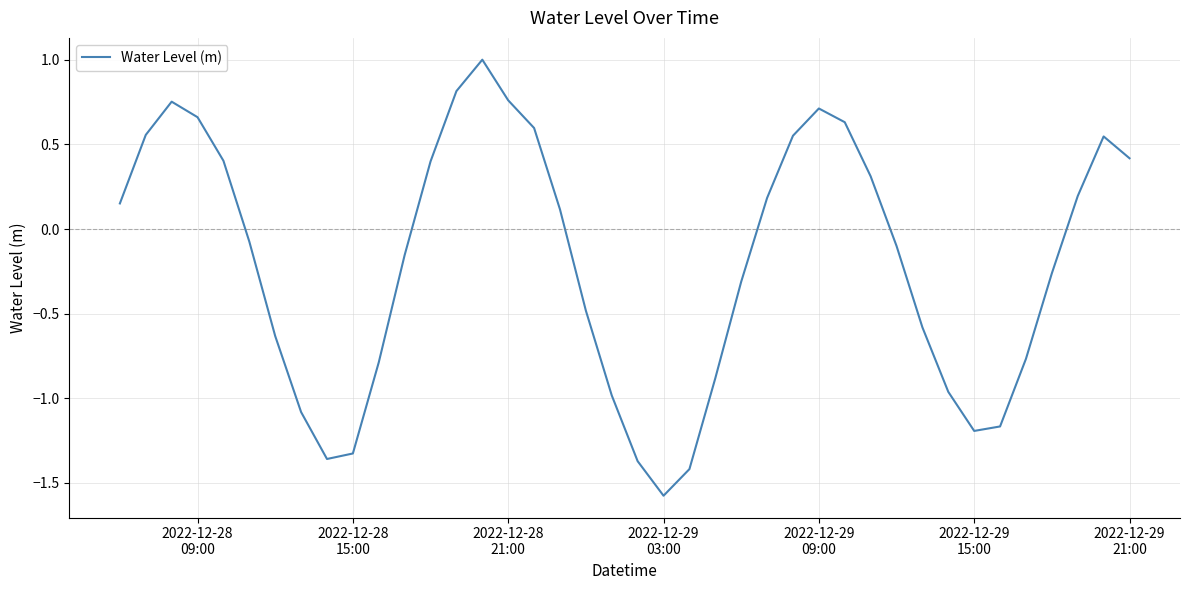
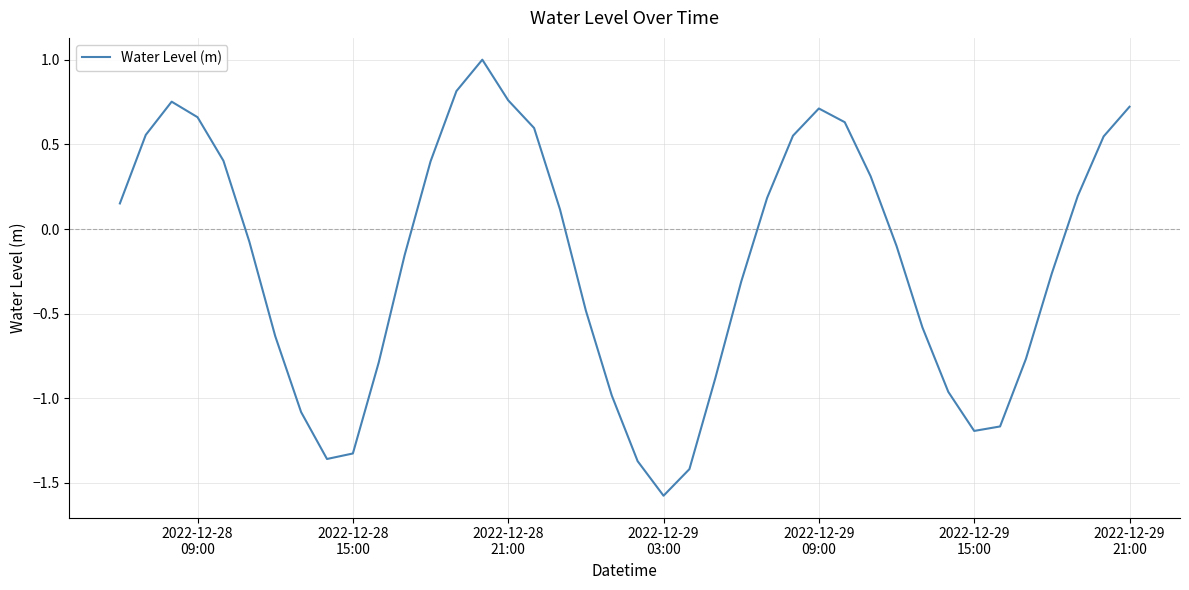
  {
    "2022-12-28 09:00": 0.66,
    "2022-12-28 15:00": -1.33,
    "2022-12-28 21:00": 0.76,
    "2022-12-29 03:00": -1.58,
    "2022-12-29 09:00": 0.71,
    "2022-12-29 15:00": -1.19,
-   "2022-12-29 21:00": 0.42
+   "2022-12-29 21:00": 0.72
  }
